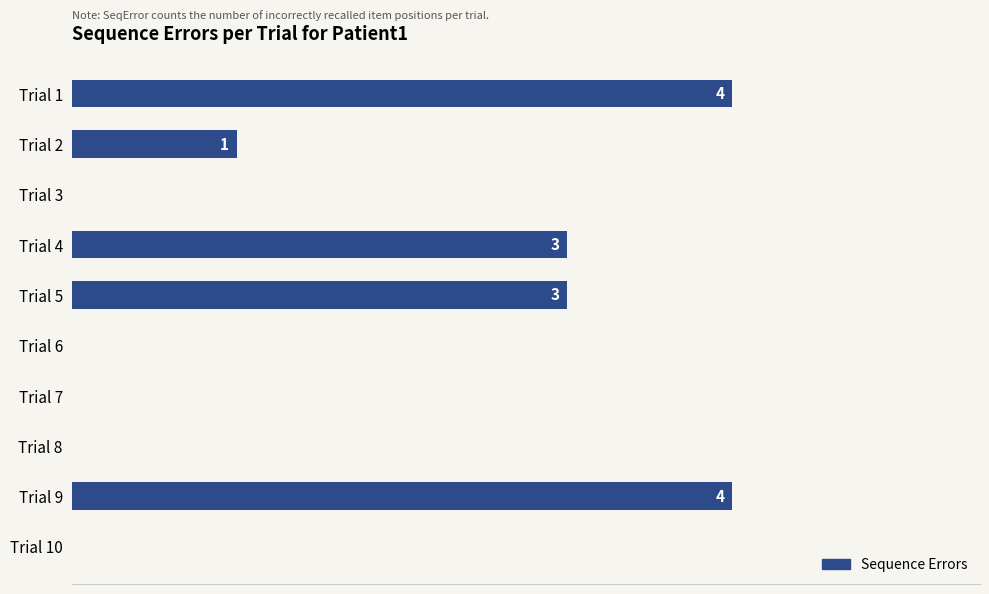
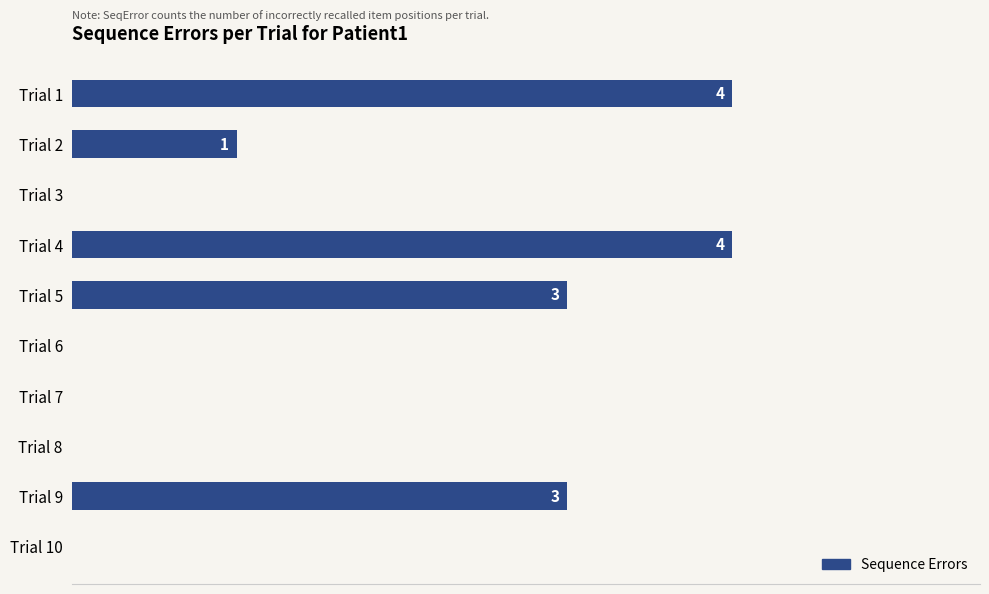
  {
    "Trial 1": 4,
    "Trial 2": 1,
-   "Trial 4": 3,
+   "Trial 4": 4,
    "Trial 5": 3,
-   "Trial 9": 4
+   "Trial 9": 3
  }
